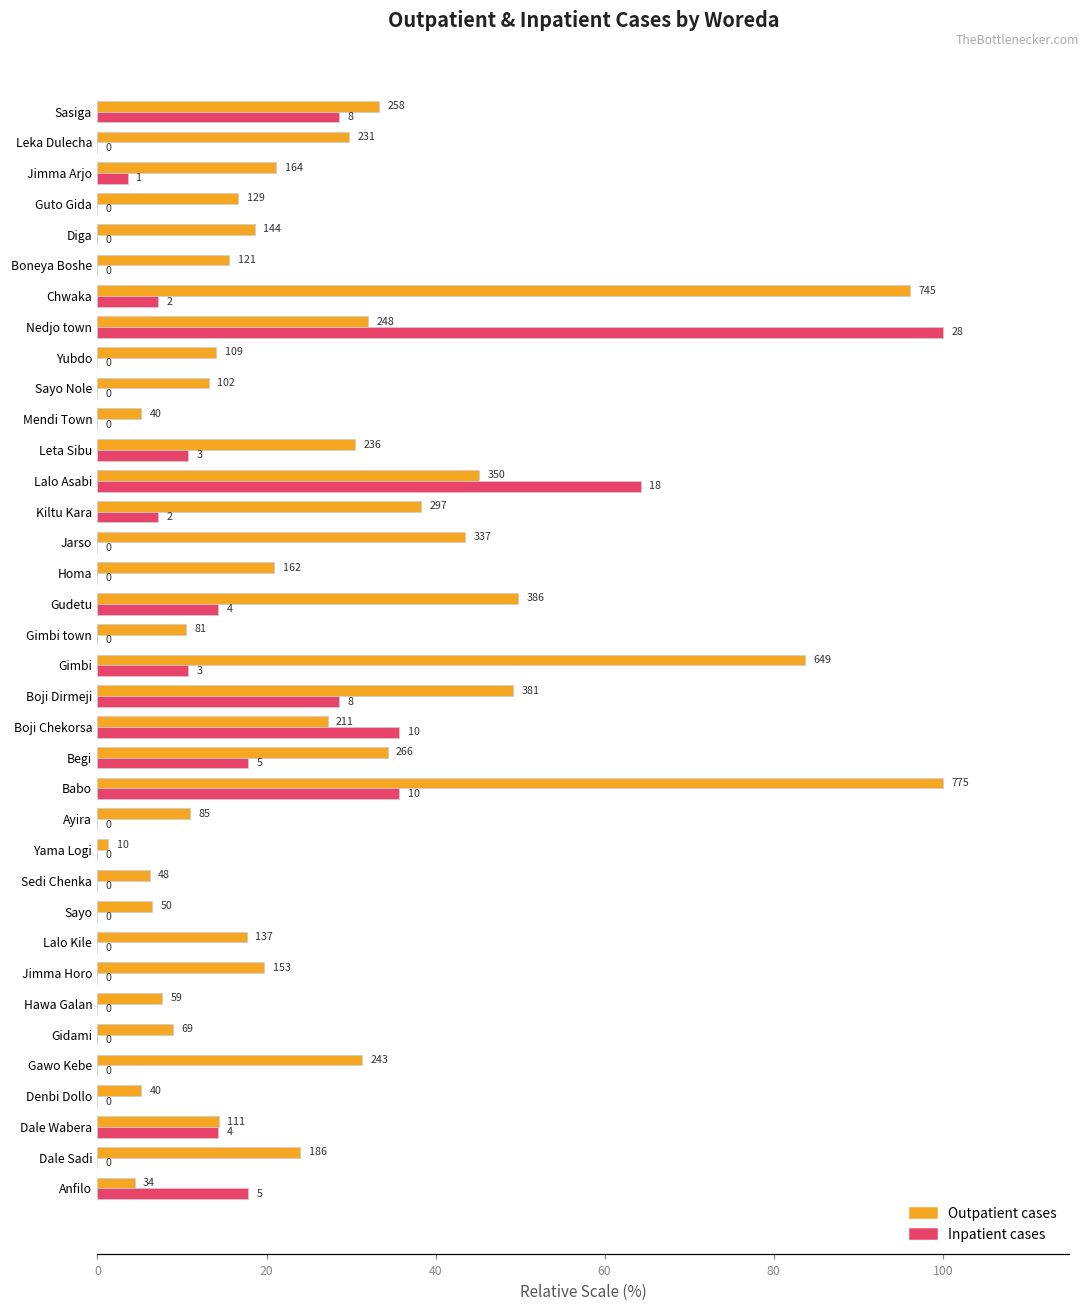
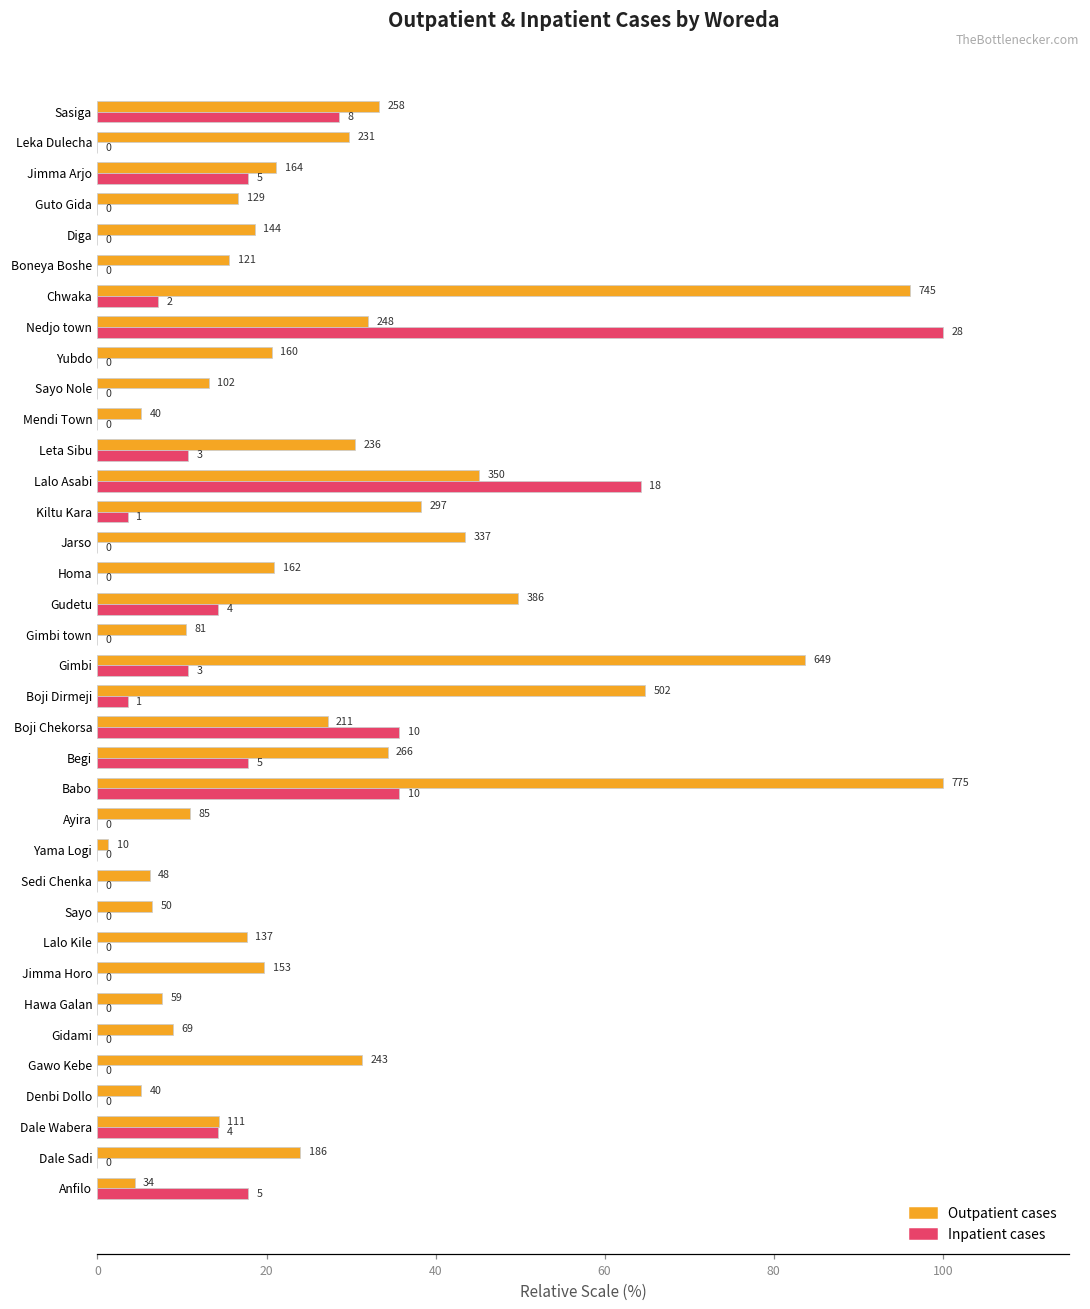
  {
    "Outpatient cases": {
-     "Yubdo": 109,
-     "Boji Dirmeji": 381
+     "Yubdo": 160,
+     "Boji Dirmeji": 502
    },
    "Inpatient cases": {
      "Leka Dulecha": 0,
-     "Jimma Arjo": 1,
+     "Jimma Arjo": 5,
      "Guto Gida": 0,
      "Diga": 0,
      "Boneya Boshe": 0,
      "Yubdo": 0,
      "Sayo Nole": 0,
      "Mendi Town": 0,
-     "Kiltu Kara": 2,
+     "Kiltu Kara": 1,
      "Jarso": 0,
      "Homa": 0,
      "Gimbi town": 0,
-     "Boji Dirmeji": 8,
+     "Boji Dirmeji": 1,
      "Ayira": 0,
      "Yama Logi": 0,
      "Sedi Chenka": 0,
      "Sayo": 0,
      "Lalo Kile": 0,
      "Jimma Horo": 0,
      "Hawa Galan": 0,
      "Gidami": 0,
      "Gawo Kebe": 0,
      "Denbi Dollo": 0,
      "Dale Sadi": 0
    }
  }
